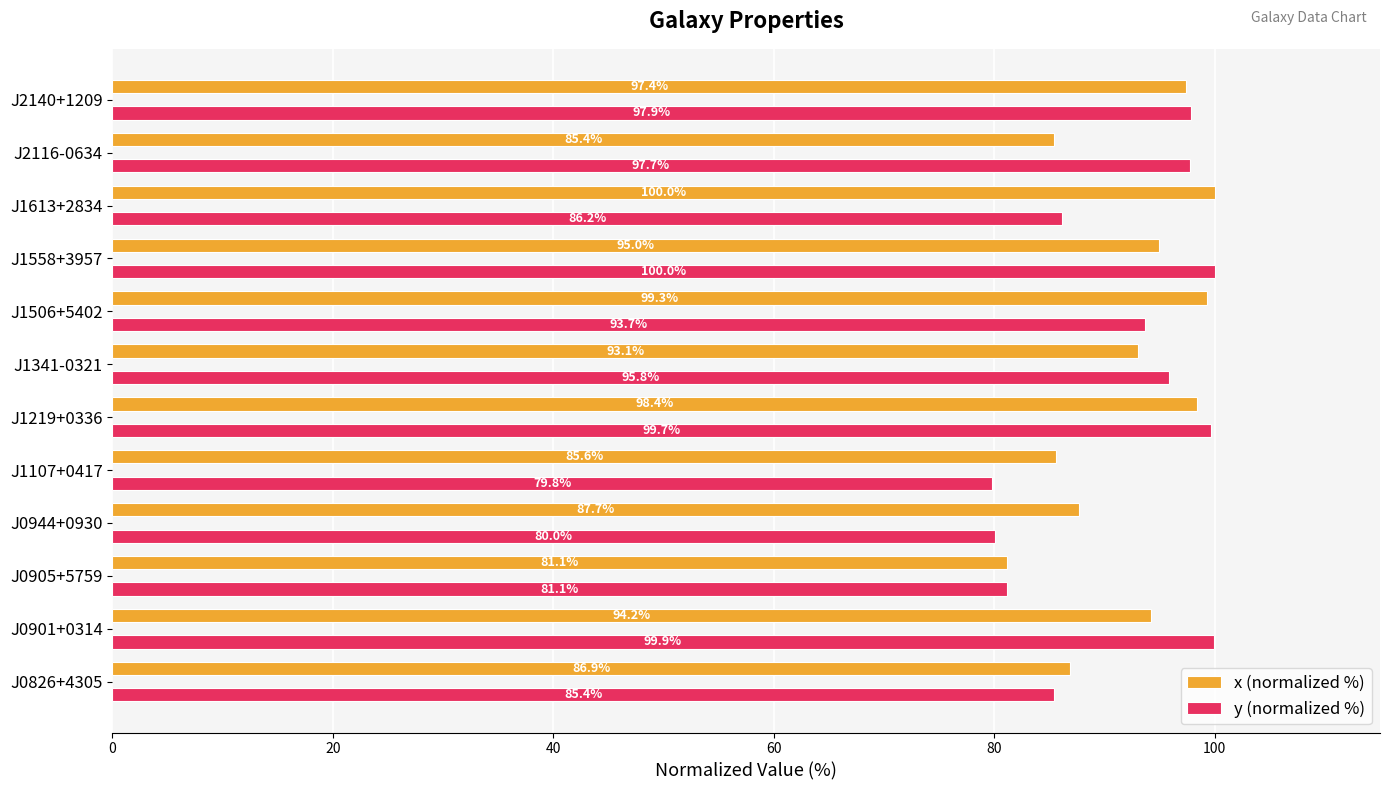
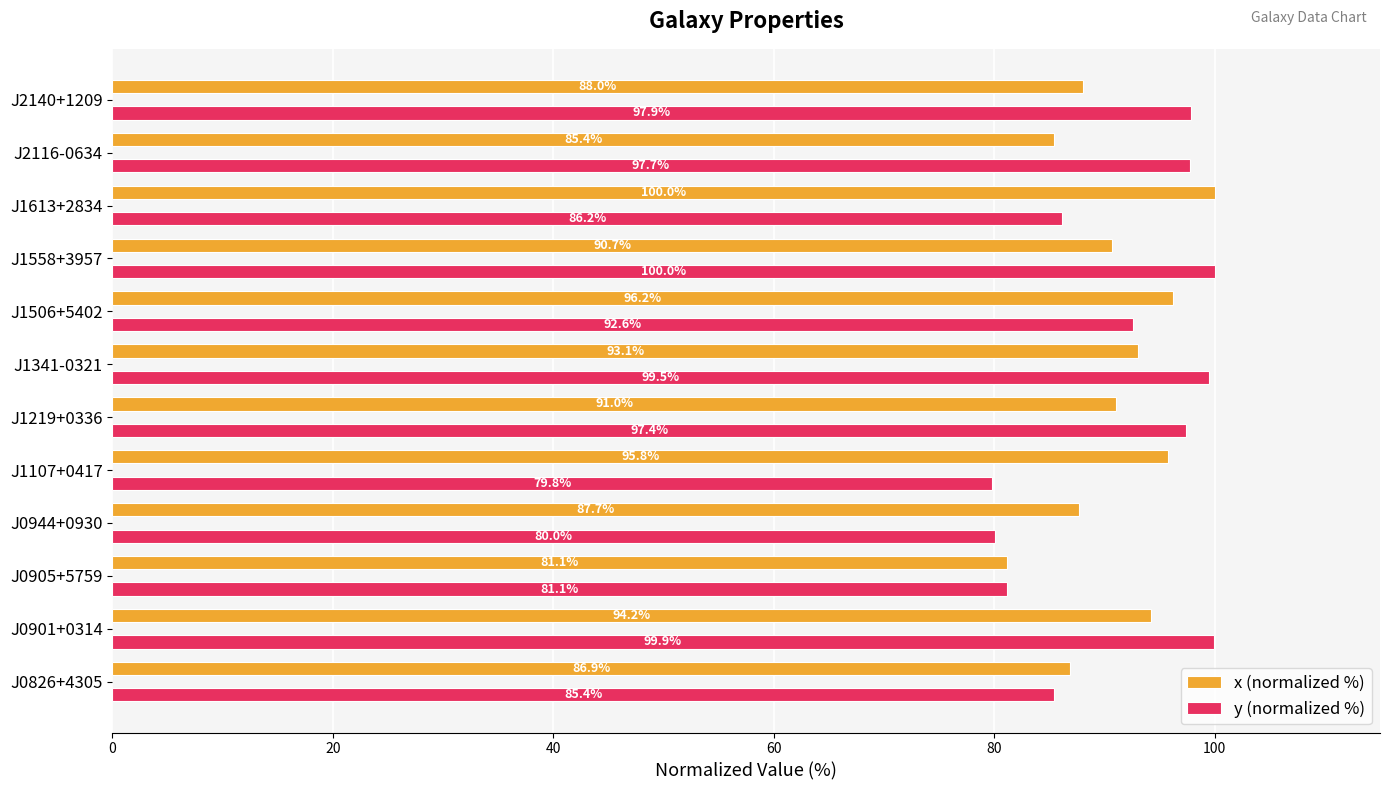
  {
    "x (normalized %)": {
-     "J2140+1209": "97.4%",
+     "J2140+1209": "88.0%",
      "J2116-0634": "85.4%",
      "J1613+2834": "100.0%",
-     "J1558+3957": "95.0%",
-     "J1506+5402": "99.3%",
+     "J1558+3957": "90.7%",
+     "J1506+5402": "96.2%",
      "J1341-0321": "93.1%",
-     "J1219+0336": "98.4%",
-     "J1107+0417": "85.6%",
+     "J1219+0336": "91.0%",
+     "J1107+0417": "95.8%",
      "J0944+0930": "87.7%",
      "J0905+5759": "81.1%",
      "J0901+0314": "94.2%",
      "J0826+4305": "86.9%"
    },
    "y (normalized %)": {
      "J2140+1209": "97.9%",
      "J2116-0634": "97.7%",
      "J1613+2834": "86.2%",
      "J1558+3957": "100.0%",
-     "J1506+5402": "93.7%",
-     "J1341-0321": "95.8%",
-     "J1219+0336": "99.7%",
+     "J1506+5402": "92.6%",
+     "J1341-0321": "99.5%",
+     "J1219+0336": "97.4%",
      "J1107+0417": "79.8%",
      "J0944+0930": "80.0%",
      "J0905+5759": "81.1%",
      "J0901+0314": "99.9%",
      "J0826+4305": "85.4%"
    }
  }
